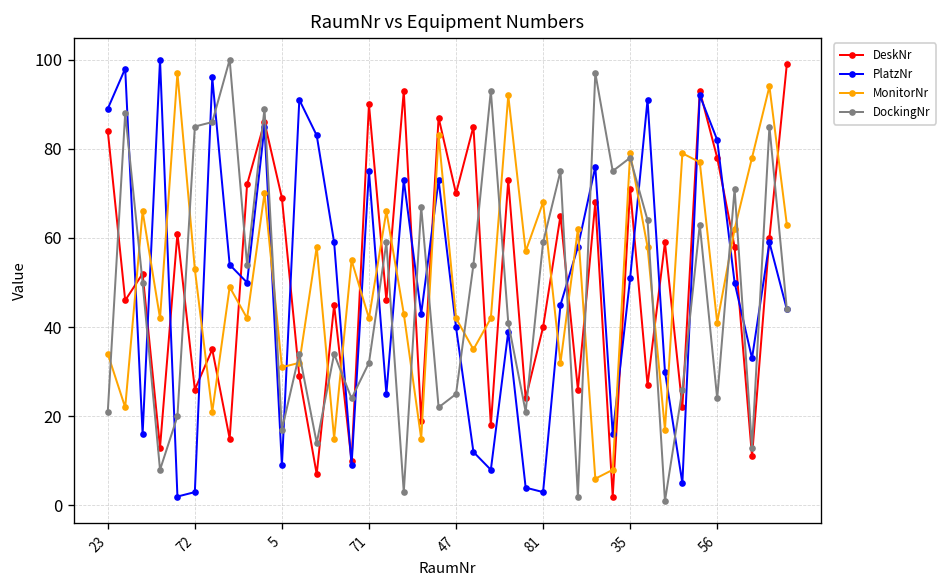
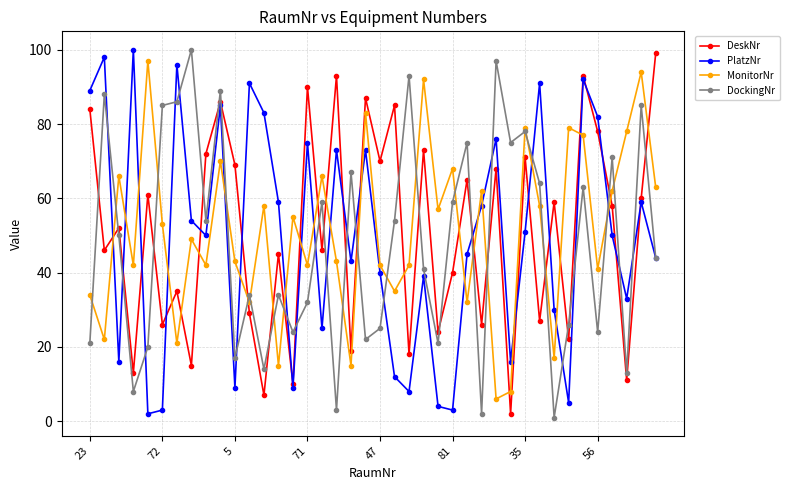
  {
    "DeskNr": {
      "72": 26,
      "5": 69,
      "71": 90,
      "47": 70,
      "81": 40,
      "35": 71,
      "56": 78
    },
    "PlatzNr": {
      "72": 3,
      "5": 9,
      "71": 75,
      "47": 40,
      "81": 3,
      "35": 51,
      "56": 82
    },
    "MonitorNr": {
      "72": 53,
-     "5": 31,
+     "5": 43,
      "71": 42,
      "47": 42,
      "81": 68,
      "35": 79,
      "56": 41
    },
    "DockingNr": {
      "72": 85,
      "5": 17,
      "71": 32,
      "47": 25,
      "81": 59,
      "35": 78,
      "56": 24
    }
  }
